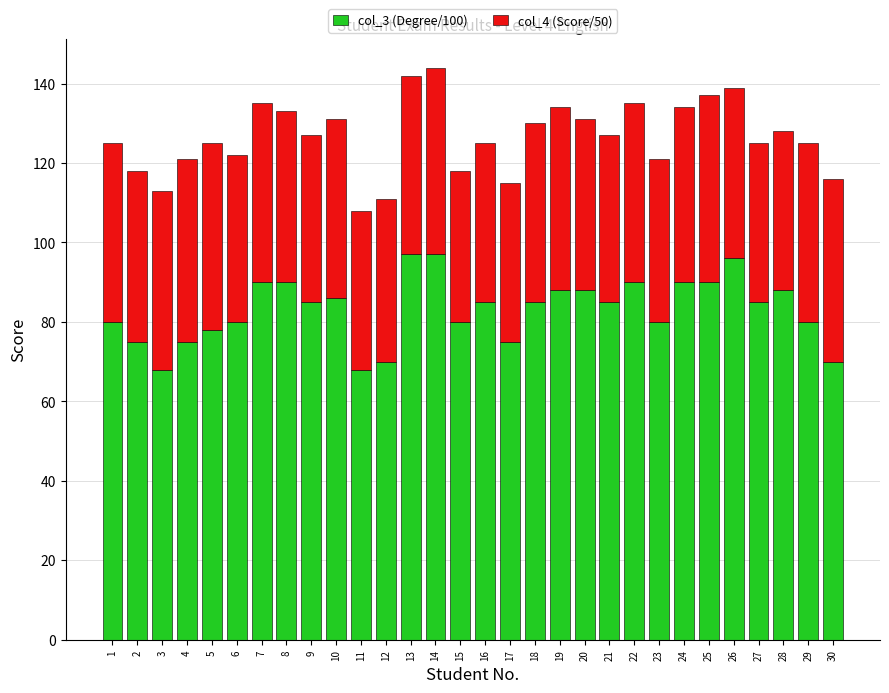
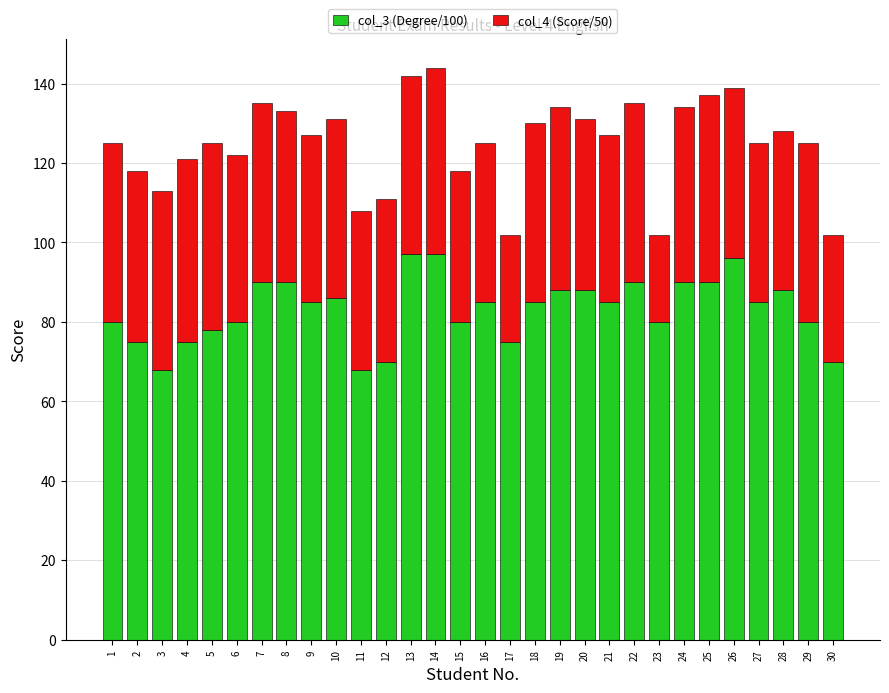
  {
    "col_3 (Degree/100)": {
      "1": 80,
      "2": 75,
      "3": 68,
      "4": 75,
      "5": 78,
      "6": 80,
      "7": 90,
      "8": 90,
      "9": 85,
      "10": 86,
      "11": 68,
      "12": 70,
      "13": 97,
      "14": 97,
      "15": 80,
      "16": 85,
      "17": 75,
      "18": 85,
      "19": 88,
      "20": 88,
      "21": 85,
      "22": 90,
      "23": 80,
      "24": 90,
      "25": 90,
      "26": 96,
      "27": 85,
      "28": 88,
      "29": 80,
      "30": 70
    },
    "col_4 (Score/50)": {
      "1": 45,
      "2": 43,
      "3": 45,
      "4": 46,
      "5": 47,
      "6": 42,
      "7": 45,
      "8": 43,
      "9": 42,
      "10": 45,
      "11": 40,
      "12": 41,
      "13": 45,
      "14": 47,
      "15": 38,
      "16": 40,
-     "17": 40,
+     "17": 27,
      "18": 45,
      "19": 46,
      "20": 43,
      "21": 42,
      "22": 45,
-     "23": 41,
+     "23": 22,
      "24": 44,
      "25": 47,
      "26": 43,
      "27": 40,
      "28": 40,
      "29": 45,
-     "30": 46
+     "30": 32
    }
  }
